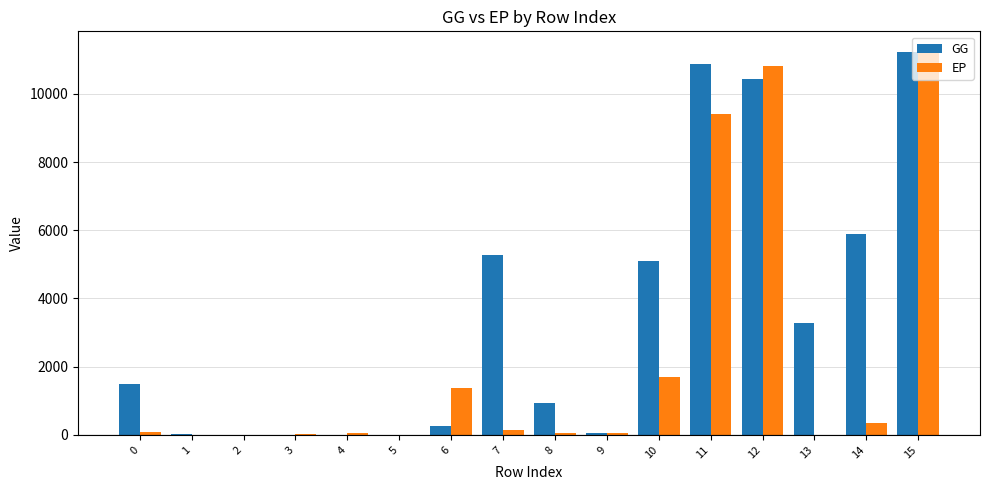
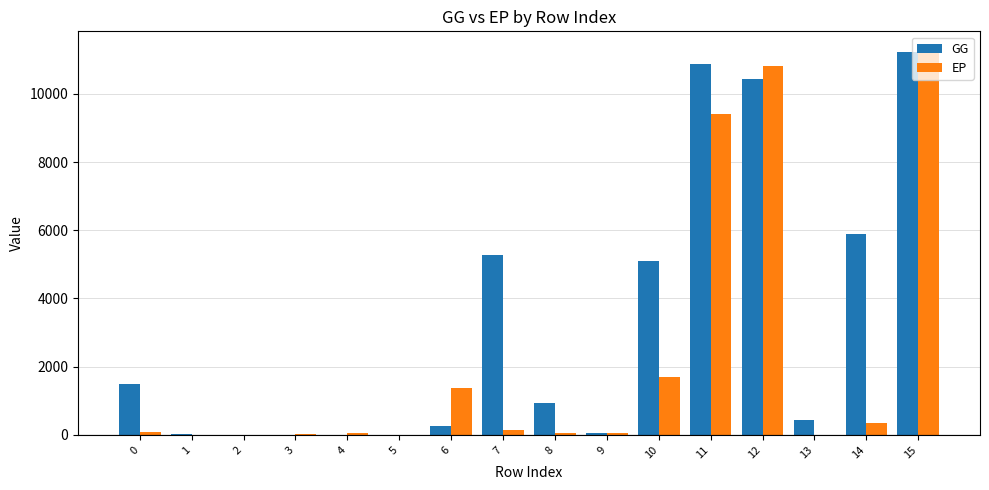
  {
    "GG": {
      "0": 1500,
      "3": 0,
      "4": 0,
      "5": 0,
      "6": 300,
      "7": 5300,
      "8": 900,
      "10": 5100,
      "11": 10900,
      "12": 10400,
-     "13": 3300,
+     "13": 400,
      "14": 5900,
      "15": 11200
    },
    "EP": {
      "0": 100,
      "1": 0,
      "2": 0,
      "6": 1400,
      "7": 100,
      "10": 1700,
      "11": 9400,
      "12": 10800,
      "13": 0,
      "14": 300
    }
  }
